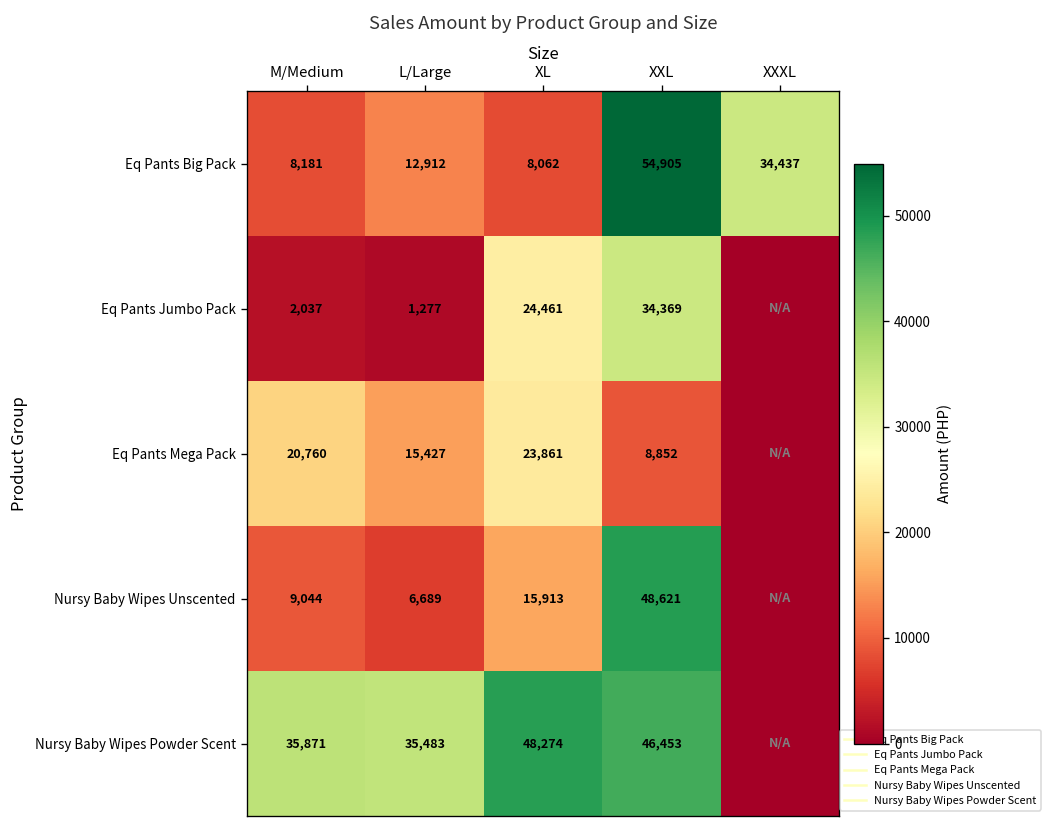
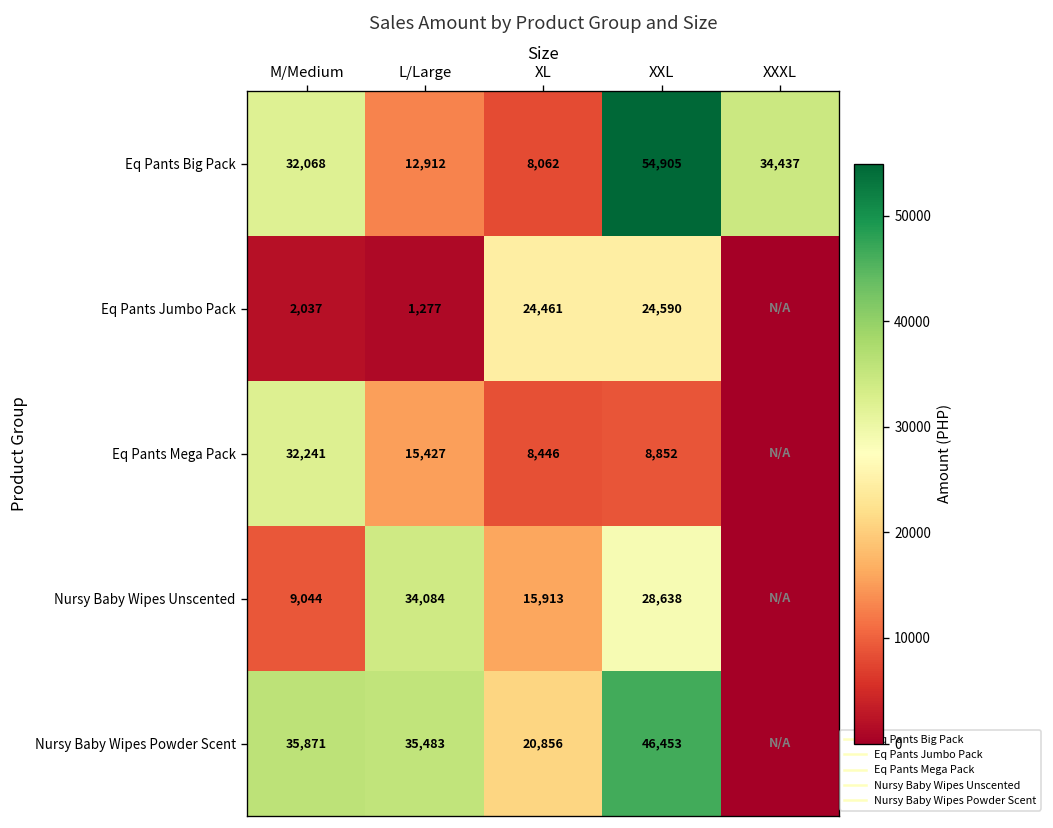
  {
    "Eq Pants Big Pack": {
-     "M/Medium": "8,181",
+     "M/Medium": "32,068",
      "L/Large": "12,912",
      "XL": "8,062",
      "XXL": "54,905",
      "XXXL": "34,437"
    },
    "Eq Pants Jumbo Pack": {
      "M/Medium": "2,037",
      "L/Large": "1,277",
      "XL": "24,461",
-     "XXL": "34,369"
+     "XXL": "24,590"
    },
    "Eq Pants Mega Pack": {
-     "M/Medium": "20,760",
+     "M/Medium": "32,241",
      "L/Large": "15,427",
-     "XL": "23,861",
+     "XL": "8,446",
      "XXL": "8,852"
    },
    "Nursy Baby Wipes Unscented": {
      "M/Medium": "9,044",
-     "L/Large": "6,689",
+     "L/Large": "34,084",
      "XL": "15,913",
-     "XXL": "48,621"
+     "XXL": "28,638"
    },
    "Nursy Baby Wipes Powder Scent": {
      "M/Medium": "35,871",
      "L/Large": "35,483",
-     "XL": "48,274",
+     "XL": "20,856",
      "XXL": "46,453"
    }
  }
